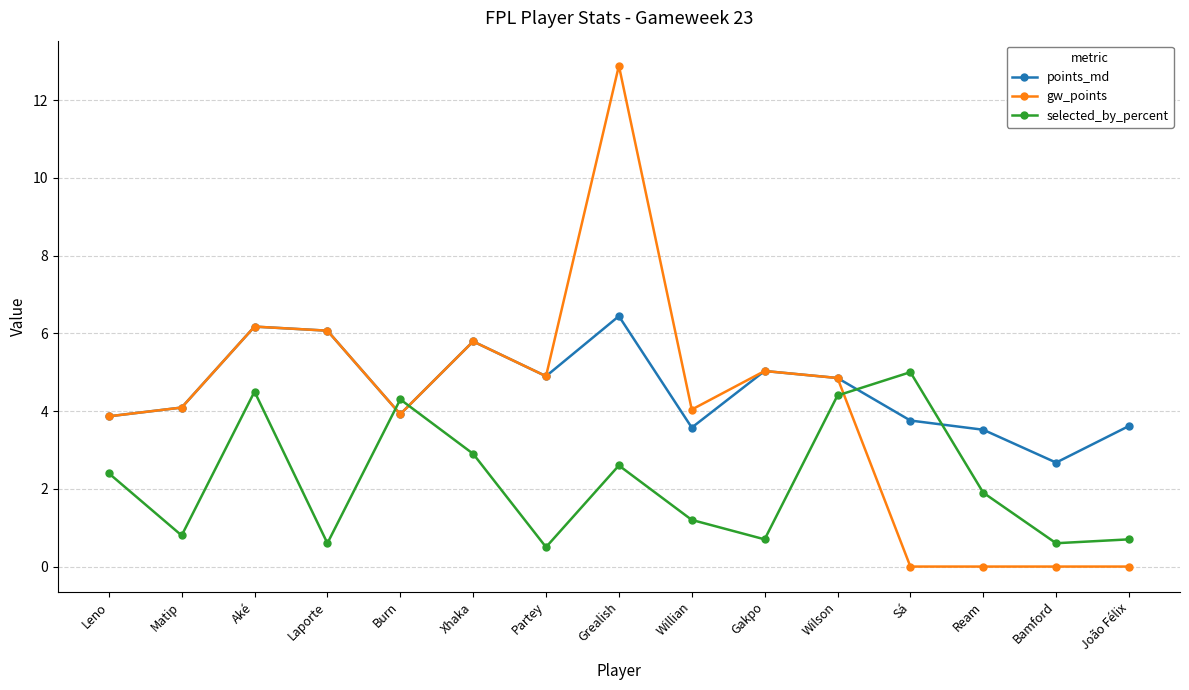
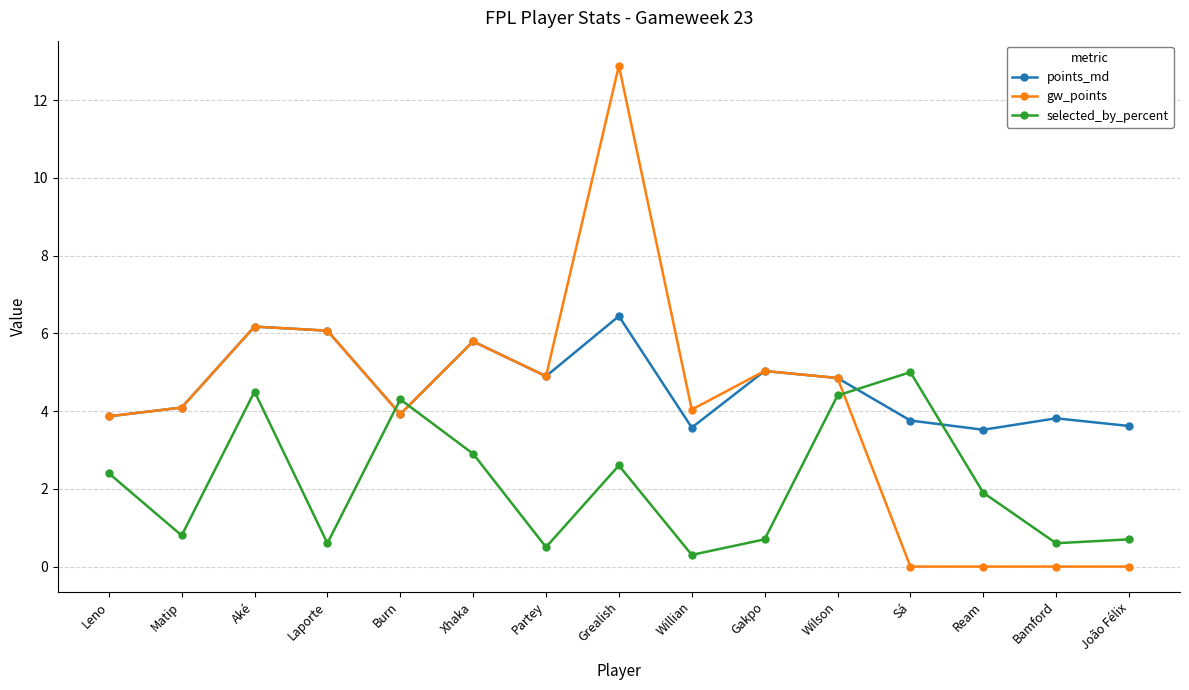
  {
    "points_md": {
      "Grealish": 6.4,
      "Willian": 3.6,
      "Sá": 3.8,
      "Ream": 3.5,
-     "Bamford": 2.7,
+     "Bamford": 3.8,
      "João Félix": 3.6
    },
    "gw_points": {
      "Grealish": 12.9,
      "Willian": 4.0,
      "Sá": 0.0,
      "Ream": 0.0,
      "Bamford": 0.0,
      "João Félix": 0.0
    },
    "selected_by_percent": {
      "Leno": 2.4,
      "Matip": 0.8,
      "Aké": 4.5,
      "Laporte": 0.6,
      "Burn": 4.3,
      "Xhaka": 2.9,
      "Partey": 0.5,
      "Grealish": 2.6,
-     "Willian": 1.2,
+     "Willian": 0.3,
      "Gakpo": 0.7,
      "Wilson": 4.4,
      "Sá": 5.0,
      "Ream": 1.9,
      "Bamford": 0.6,
      "João Félix": 0.7
    }
  }
